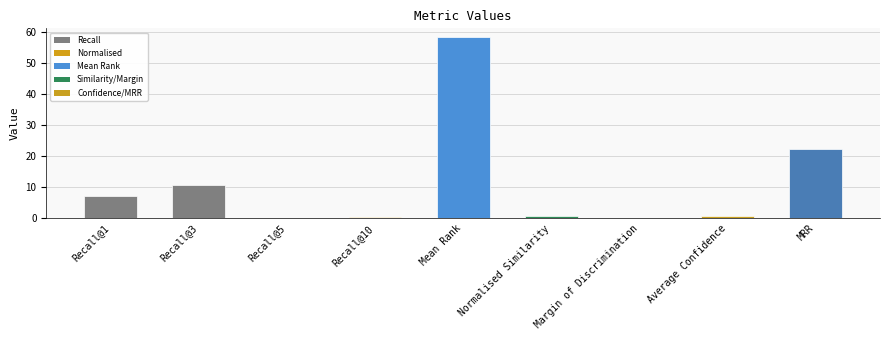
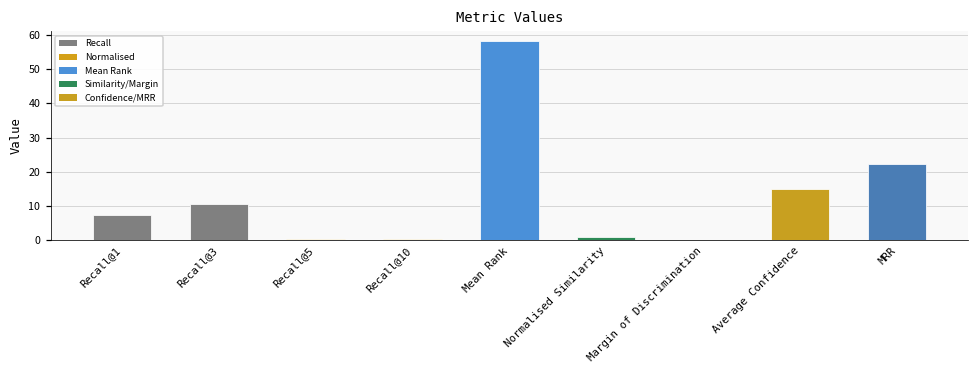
  {
    "Recall@1": 7,
    "Recall@3": 11,
    "Mean Rank": 58,
    "Normalised Similarity": 1,
-   "Average Confidence": 1,
+   "Average Confidence": 15,
    "MRR": 22
  }
